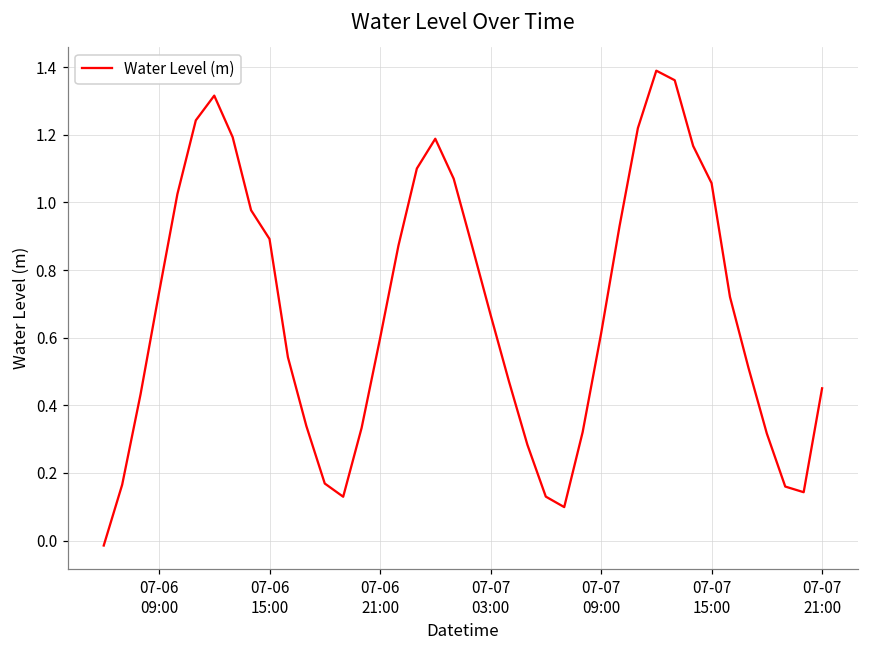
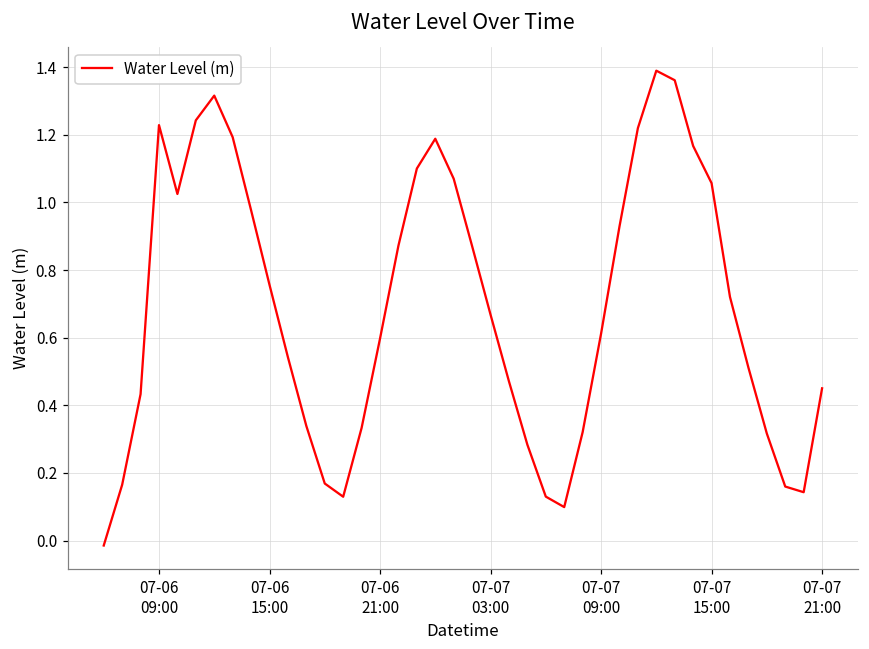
  {
-   "07-06 09:00": 0.73,
-   "07-06 15:00": 0.89,
+   "07-06 09:00": 1.23,
+   "07-06 15:00": 0.76,
    "07-06 21:00": 0.60,
    "07-07 03:00": 0.67,
    "07-07 09:00": 0.61,
    "07-07 15:00": 1.06,
    "07-07 21:00": 0.45
  }
